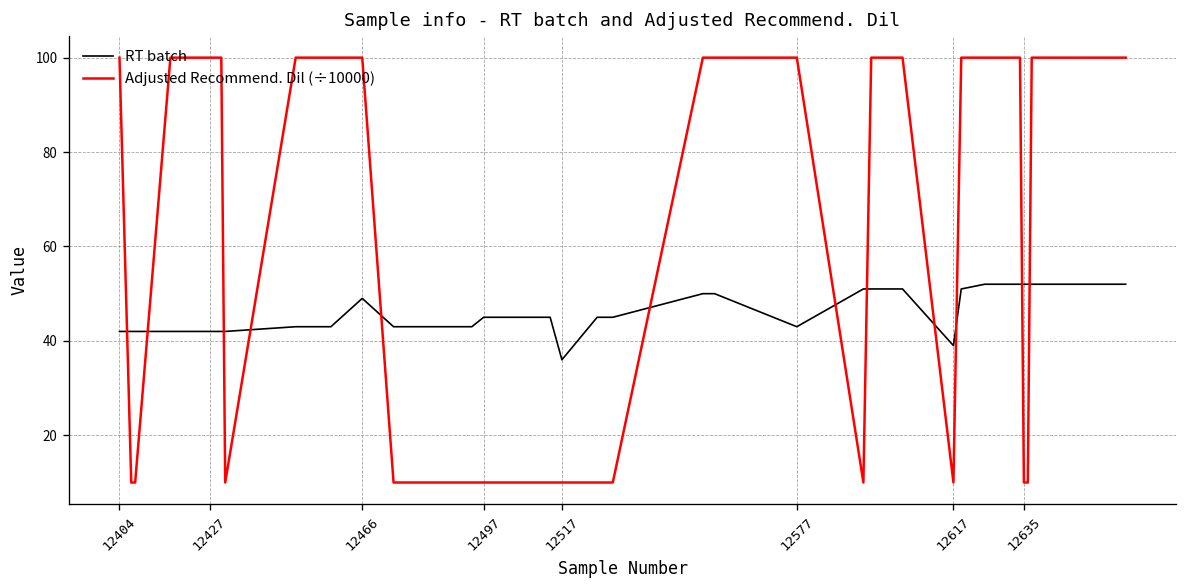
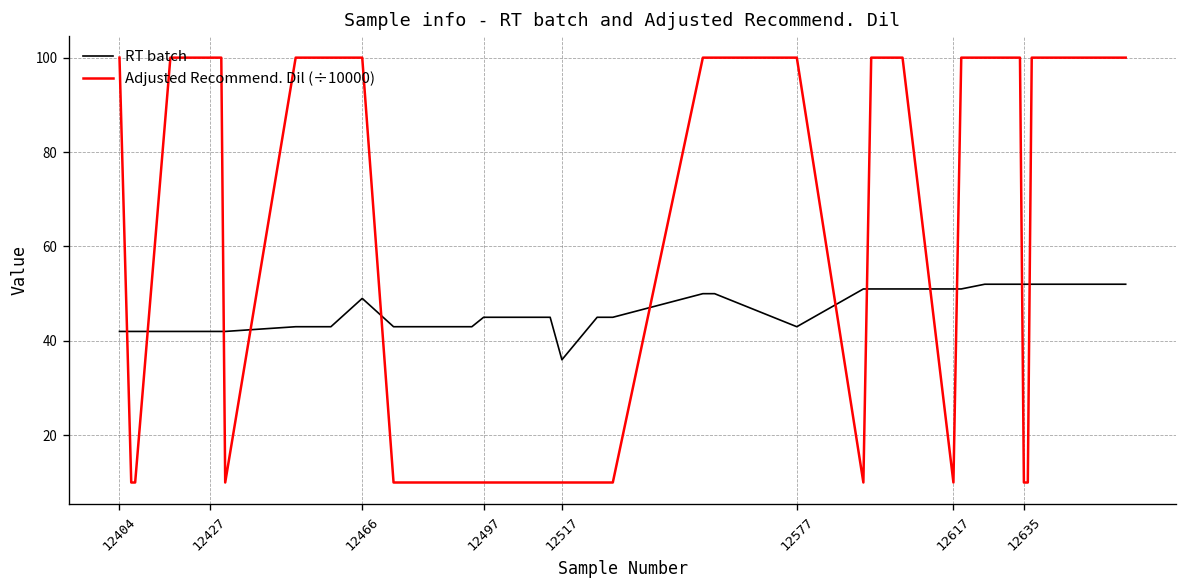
  {
    "RT batch": {
      "12404": 42,
      "12427": 42,
      "12466": 49,
      "12497": 45,
      "12517": 36,
      "12577": 43,
-     "12617": 39,
+     "12617": 51,
      "12635": 52
    },
    "Adjusted Recommend. Dil (÷10000)": {
      "12404": 100,
      "12427": 100,
      "12466": 100,
      "12497": 10,
      "12517": 10,
      "12577": 100,
      "12617": 10,
      "12635": 10
    }
  }
